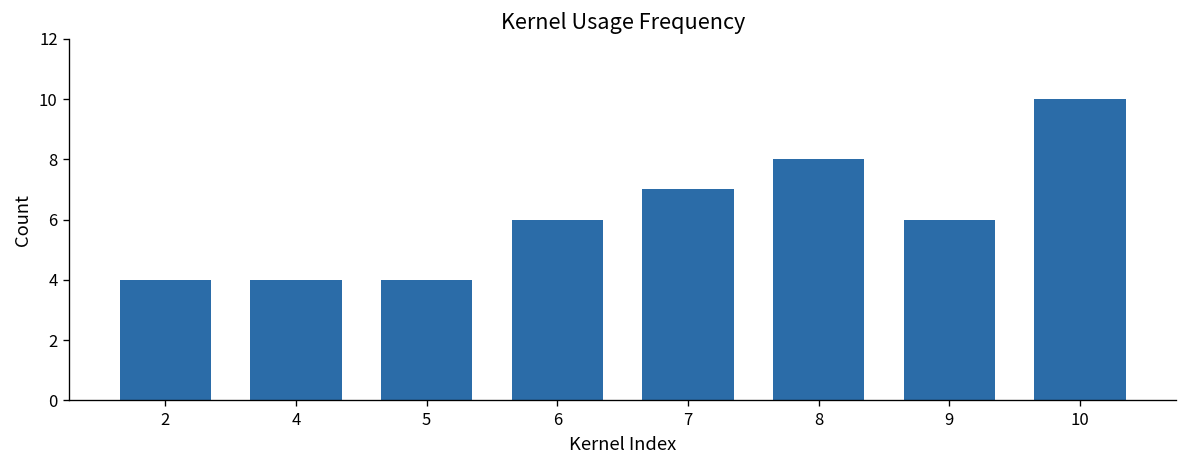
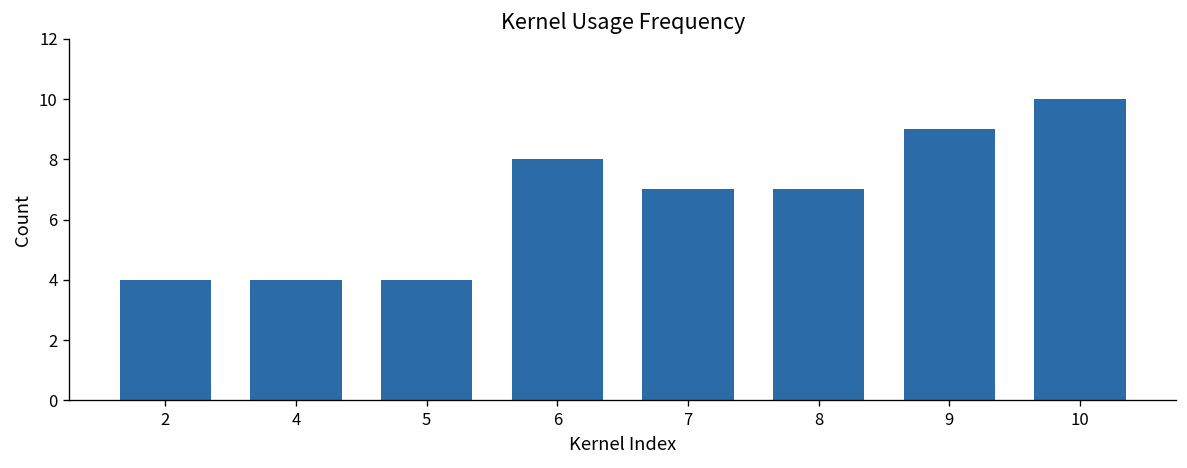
  {
    "2": 4,
    "4": 4,
    "5": 4,
-   "6": 6,
+   "6": 8,
    "7": 7,
-   "8": 8,
-   "9": 6,
+   "8": 7,
+   "9": 9,
    "10": 10
  }
